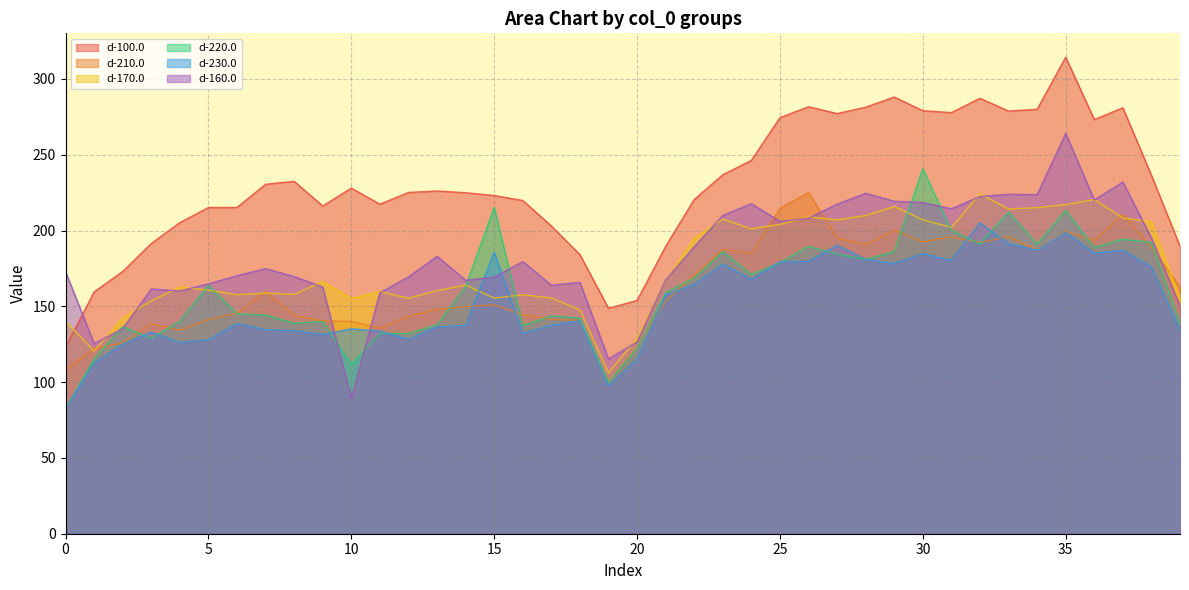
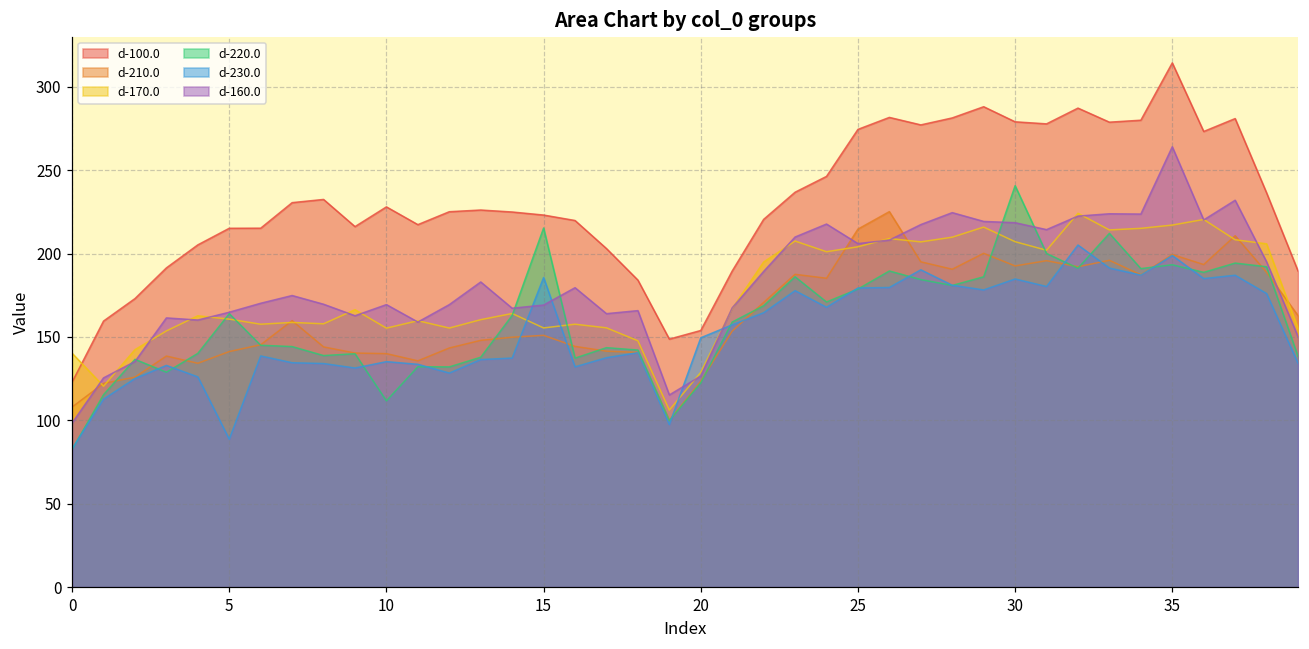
  {
    "d-220.0": {
      "10": 112,
      "15": 215,
      "30": 241,
-     "35": 213
+     "35": 193
    },
    "d-230.0": {
-     "5": 128,
+     "5": 89,
      "10": 135,
      "15": 186,
-     "20": 115,
+     "20": 150,
      "30": 185
    },
    "d-160.0": {
-     "0": 173,
-     "10": 89,
+     "0": 98,
+     "10": 169,
      "15": 169,
      "20": 127,
      "25": 206,
      "30": 219,
      "35": 264
    }
  }
